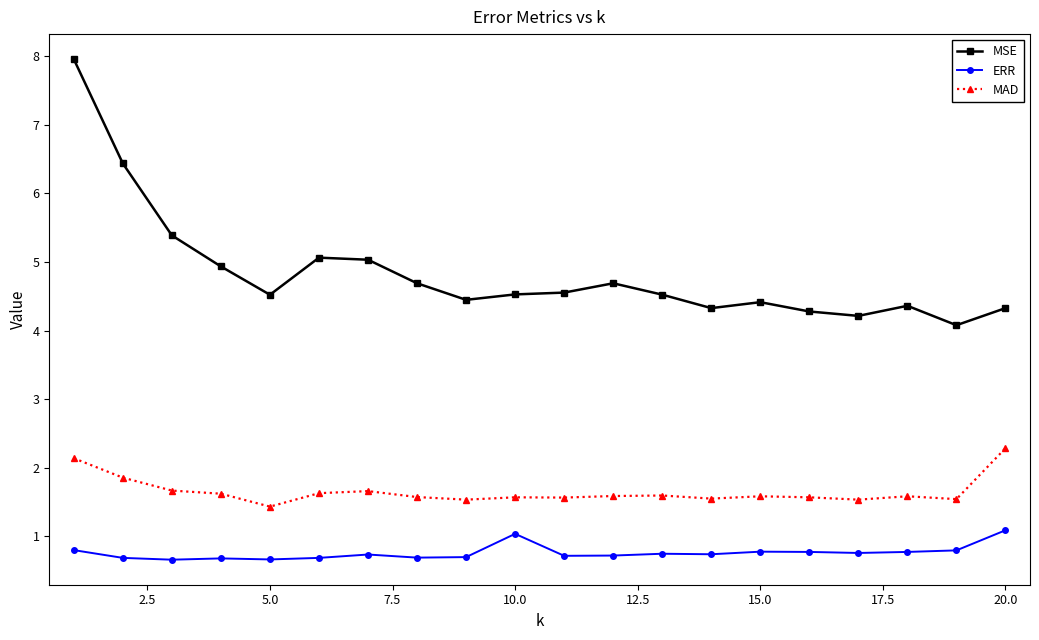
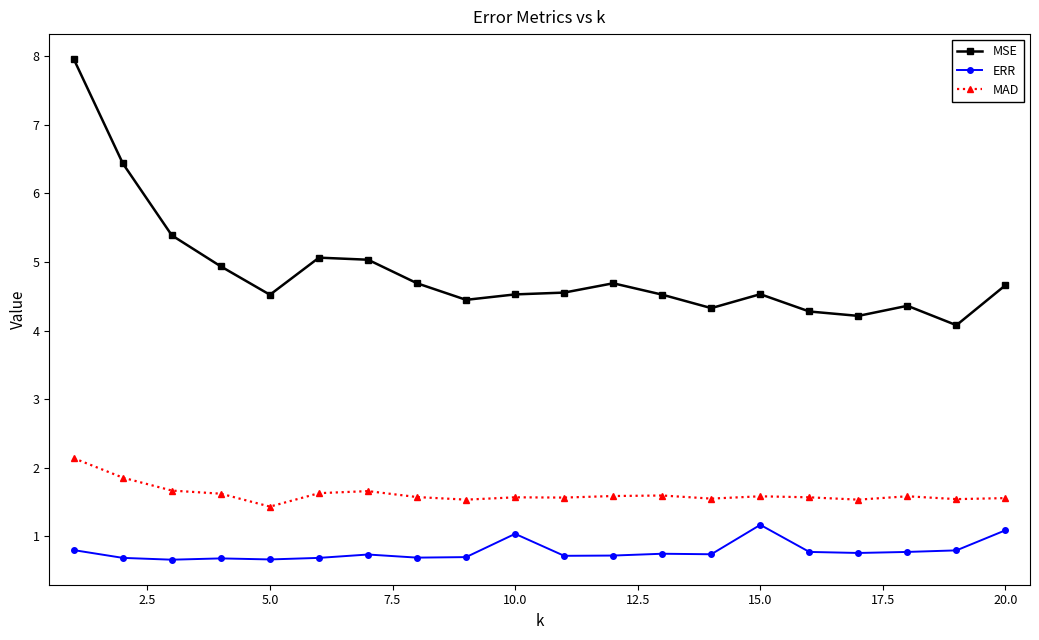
  {
    "MSE": {
      "5.0": 4.5,
      "10.0": 4.5,
-     "15.0": 4.4,
-     "20.0": 4.3
+     "15.0": 4.5,
+     "20.0": 4.7
    },
    "ERR": {
      "5.0": 0.7,
      "10.0": 1.0,
-     "15.0": 0.8,
+     "15.0": 1.2,
      "20.0": 1.1
    },
    "MAD": {
      "5.0": 1.4,
      "10.0": 1.6,
      "15.0": 1.6,
-     "20.0": 2.3
+     "20.0": 1.6
    }
  }
